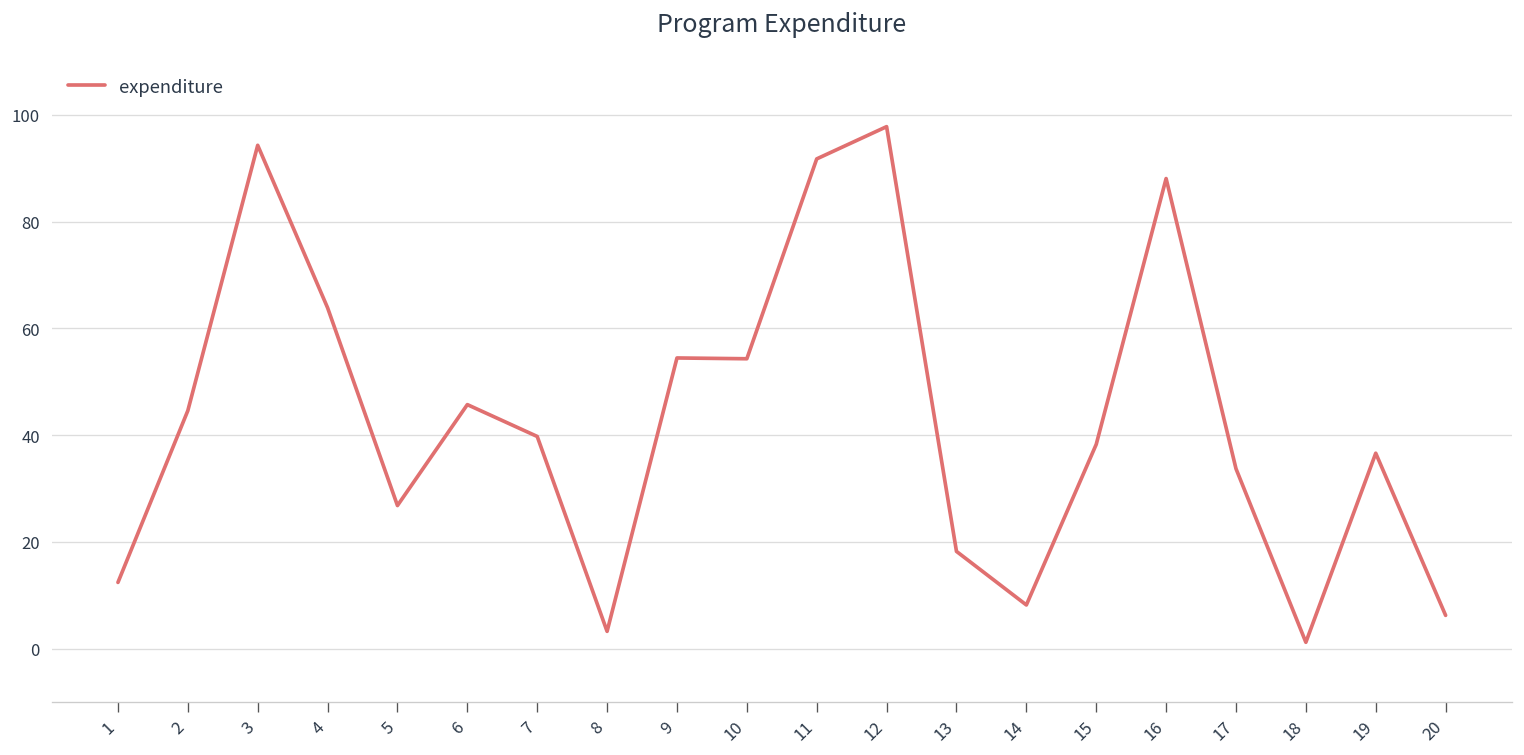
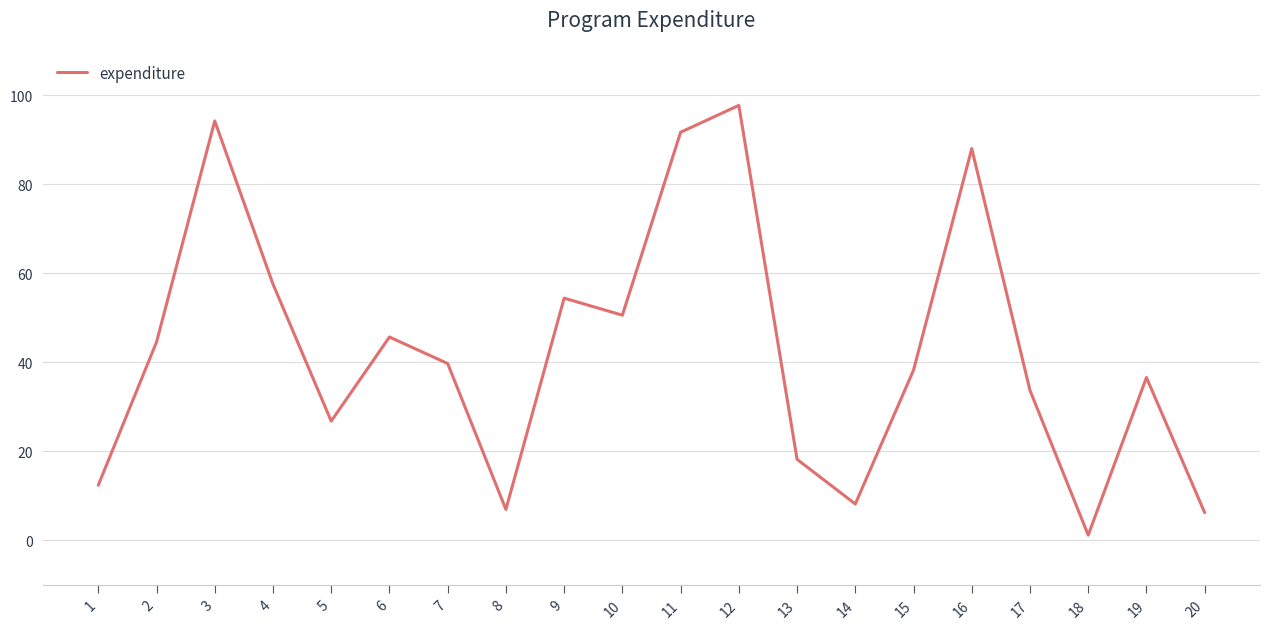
  {
    "1": 12,
    "2": 45,
    "3": 94,
-   "4": 64,
+   "4": 58,
    "5": 27,
    "6": 46,
    "7": 40,
-   "8": 3,
+   "8": 7,
    "9": 54,
-   "10": 54,
+   "10": 51,
    "11": 92,
    "12": 98,
    "13": 18,
    "14": 8,
    "15": 38,
    "16": 88,
    "17": 34,
    "18": 1,
    "19": 37,
    "20": 6
  }
